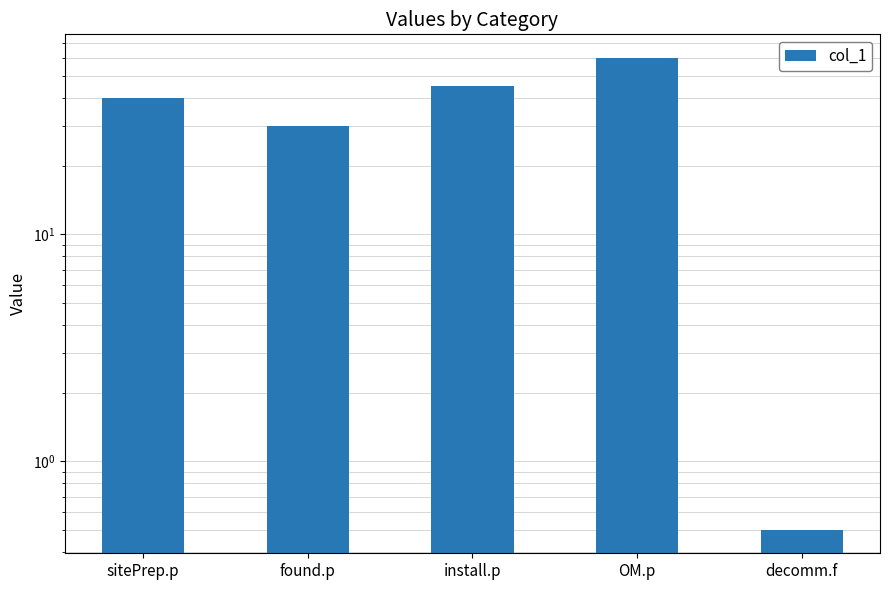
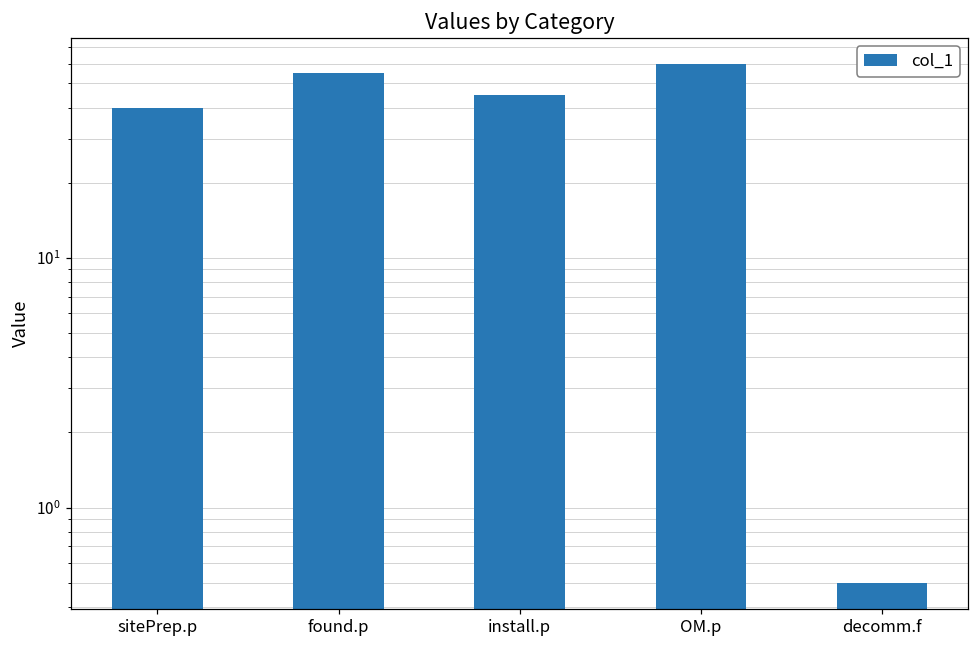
  {
    "sitePrep.p": 40,
-   "found.p": 30,
+   "found.p": 55,
    "install.p": 45,
    "OM.p": 60,
    "decomm.f": 0.50
  }
